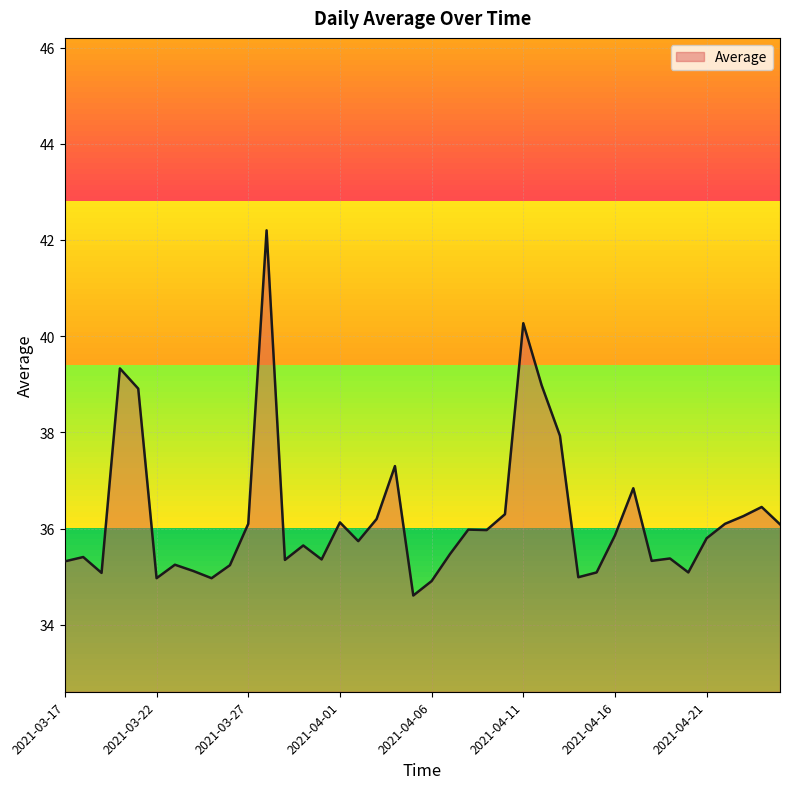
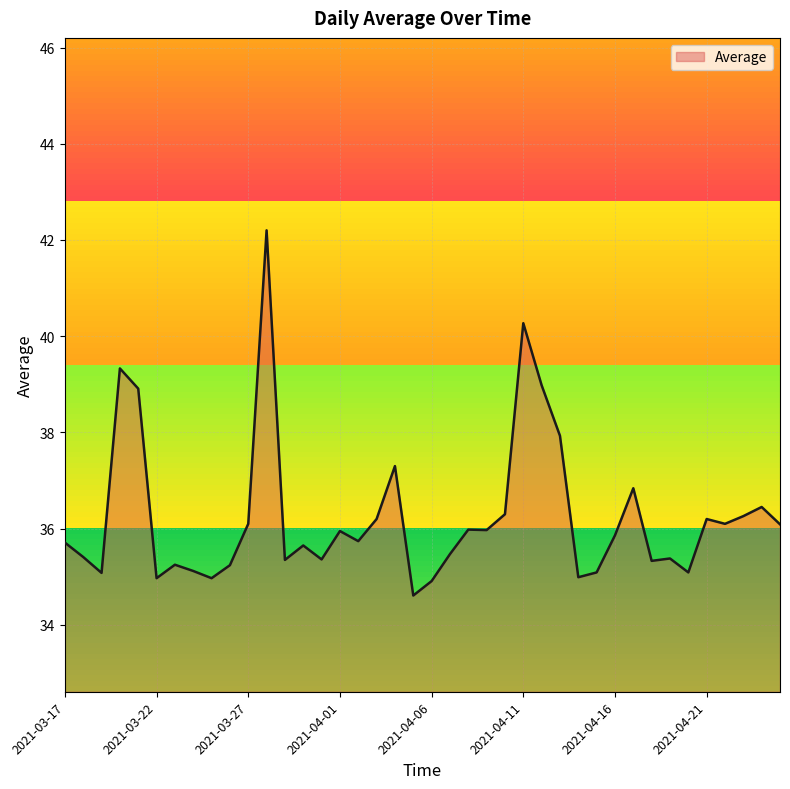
  {
-   "2021-03-17": 35.3,
+   "2021-03-17": 35.7,
    "2021-03-22": 35.0,
    "2021-03-27": 36.1,
-   "2021-04-01": 36.1,
+   "2021-04-01": 36.0,
    "2021-04-06": 34.9,
    "2021-04-11": 40.3,
    "2021-04-16": 35.9,
-   "2021-04-21": 35.8
+   "2021-04-21": 36.2
  }
